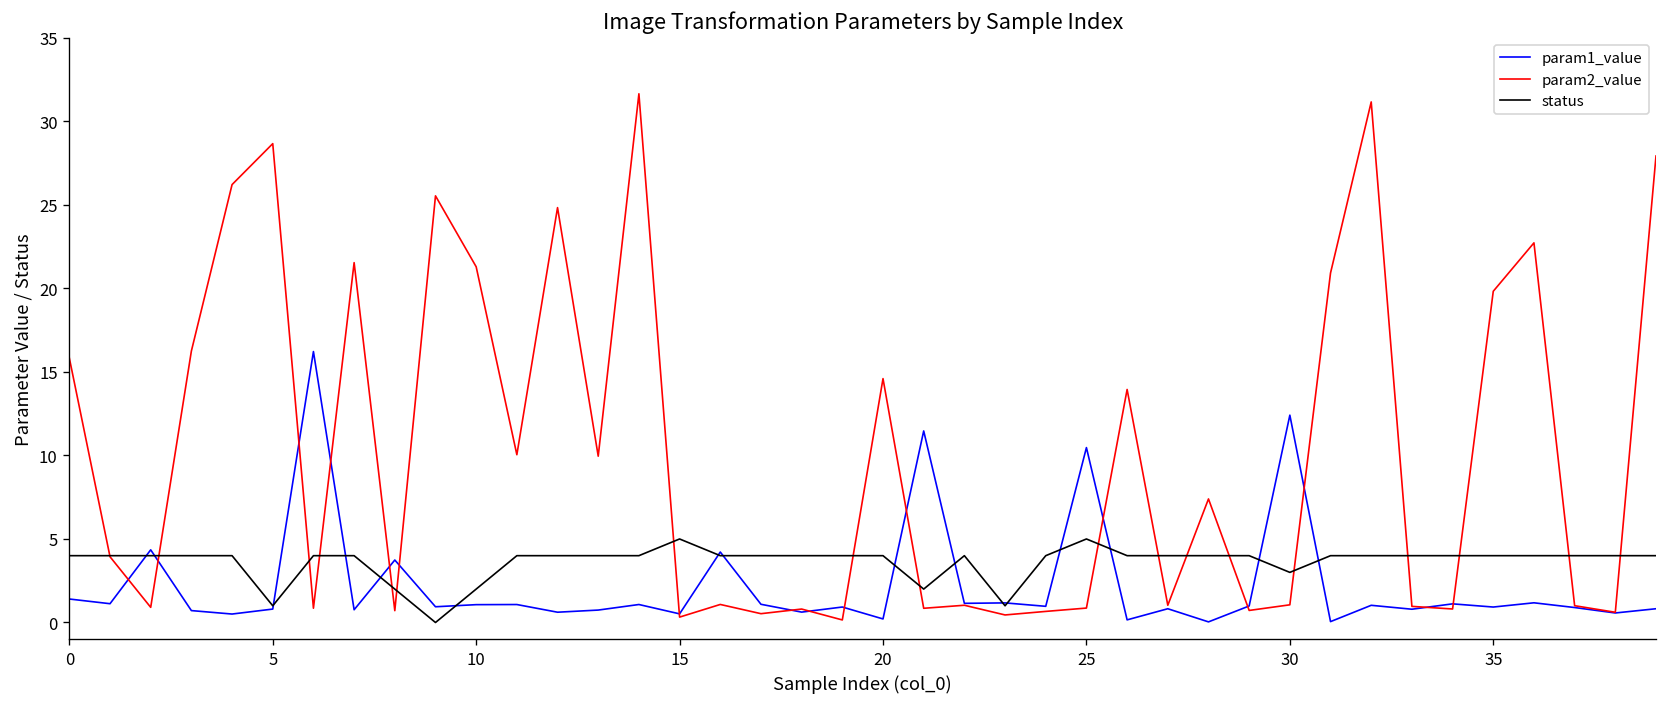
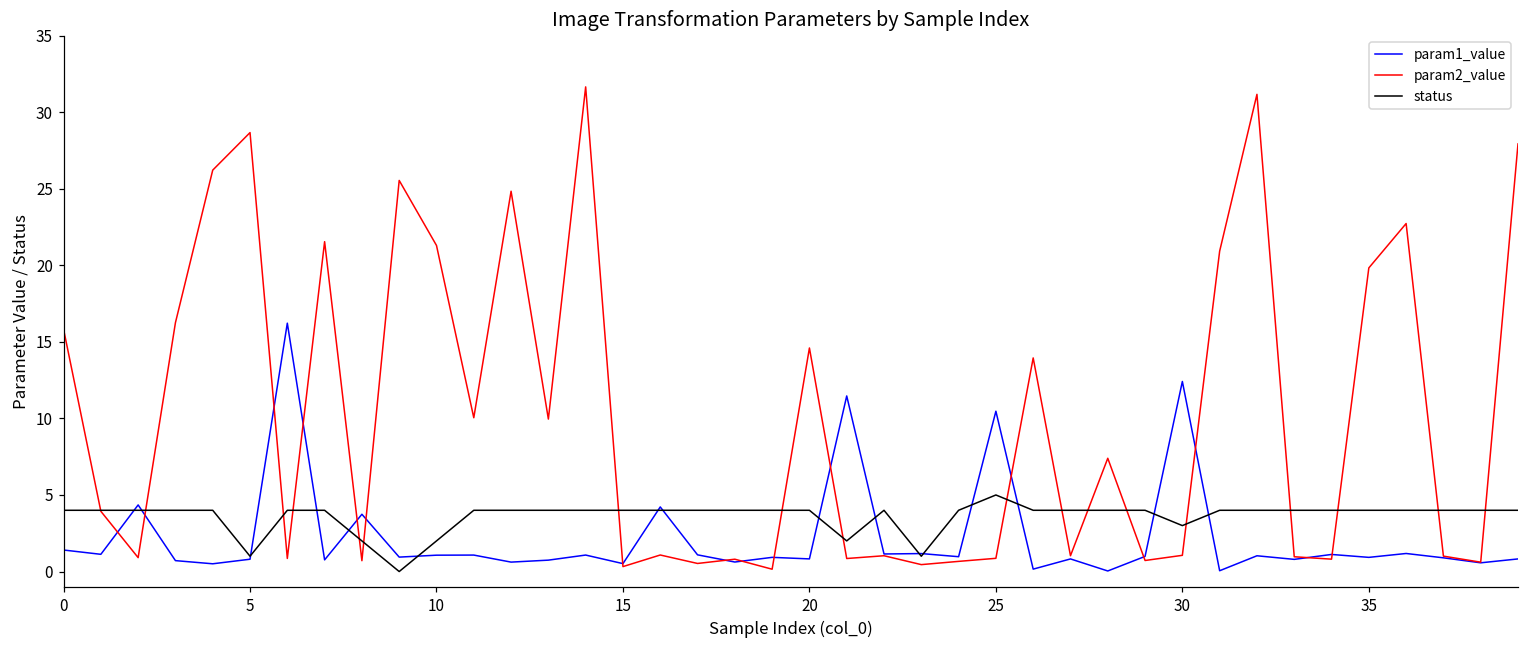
  {
    "param1_value": {
      "0": 1.4,
      "5": 0.8,
      "10": 1.1,
      "15": 0.5,
-     "20": 0.2,
+     "20": 0.8,
      "25": 10.5,
      "30": 12.4,
      "35": 0.9
    },
    "param2_value": {
      "0": 15.8,
      "5": 28.7,
      "10": 21.3,
      "15": 0.3,
      "20": 14.6,
      "25": 0.9,
      "30": 1.1,
      "35": 19.8
    },
    "status": {
      "0": 4,
      "5": 1,
      "10": 2,
-     "15": 5,
+     "15": 4,
      "20": 4,
      "25": 5,
      "30": 3,
      "35": 4
    }
  }
